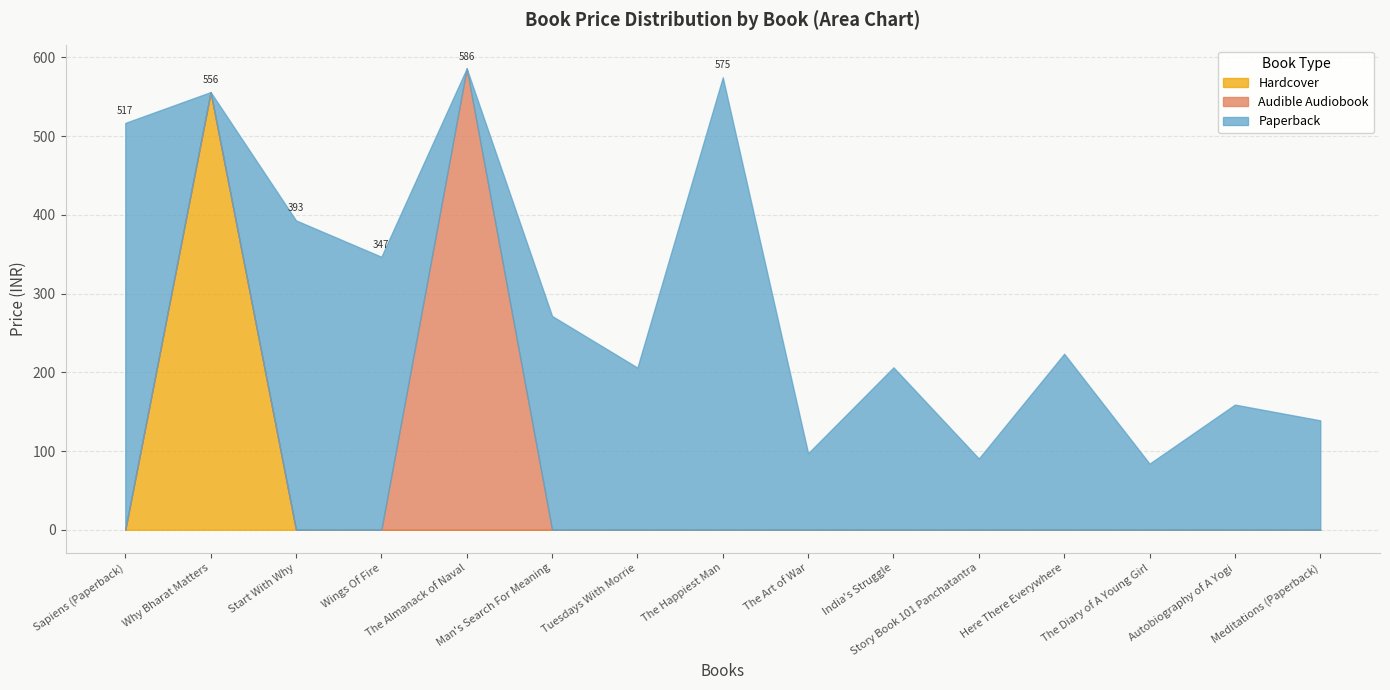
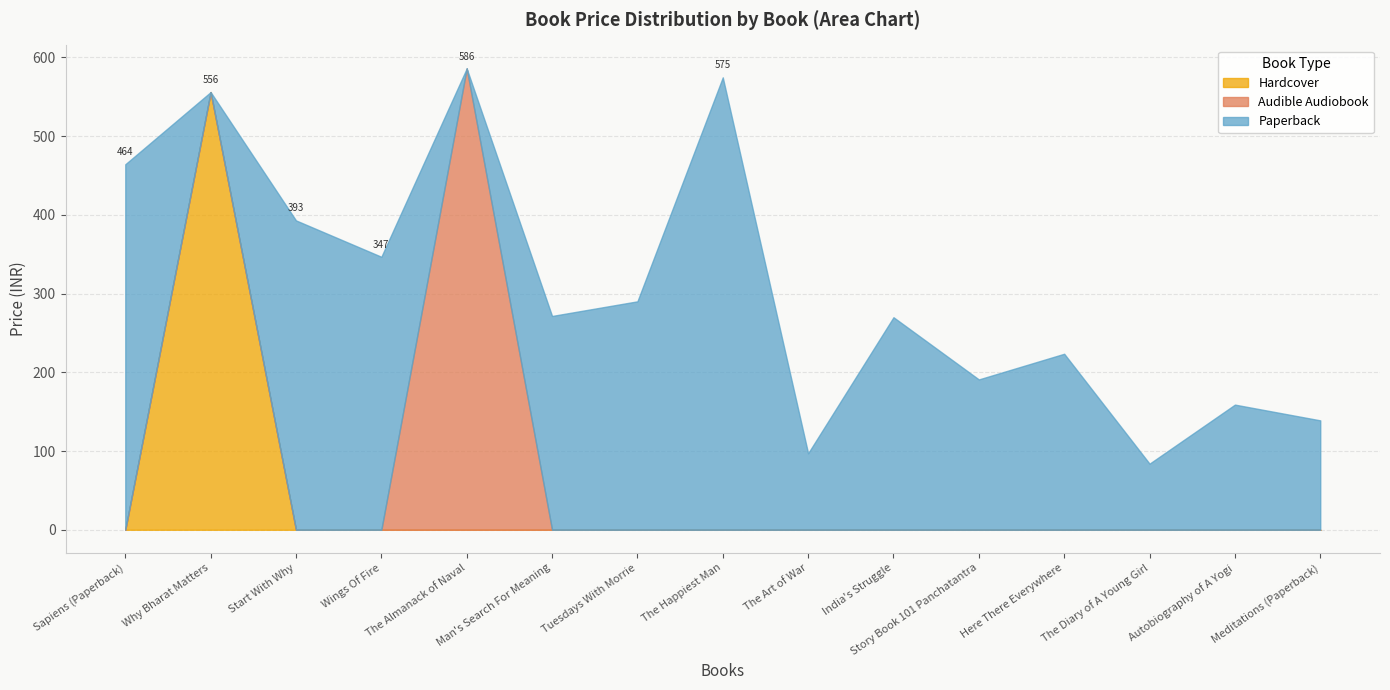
  {
    "Hardcover": {
      "The Almanack of Naval": 0
    },
    "Paperback": {
-     "Sapiens (Paperback)": 517,
+     "Sapiens (Paperback)": 464,
      "Start With Why": 393,
      "Wings Of Fire": 347,
-     "Tuesdays With Morrie": 210,
+     "Tuesdays With Morrie": 290,
      "The Happiest Man": 575,
-     "India's Struggle": 210,
-     "Story Book 101 Panchatantra": 90
+     "India's Struggle": 270,
+     "Story Book 101 Panchatantra": 190
    }
  }
